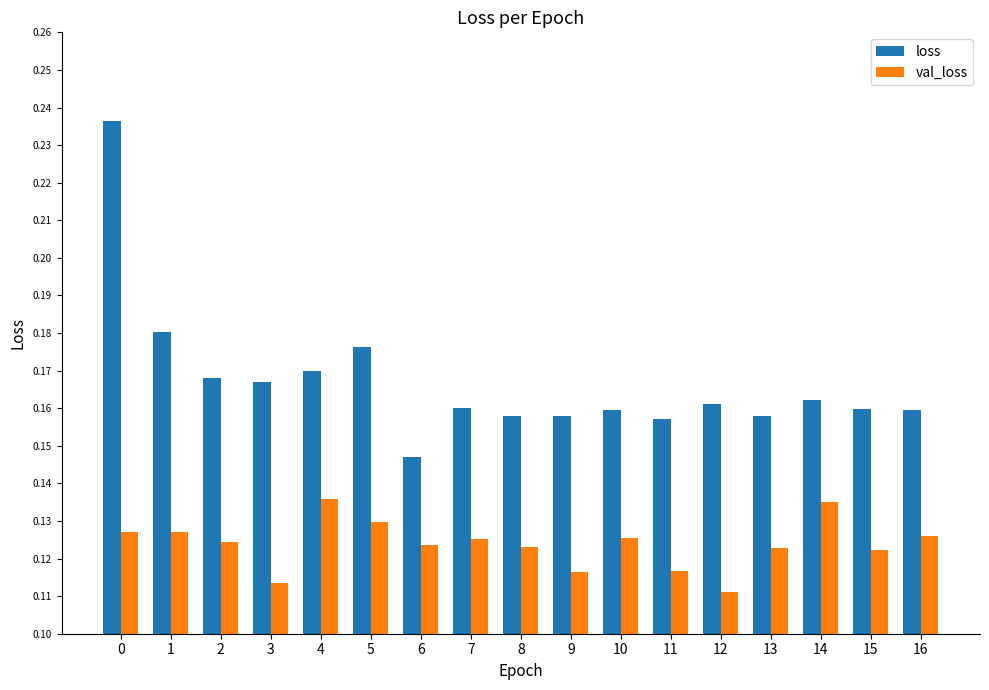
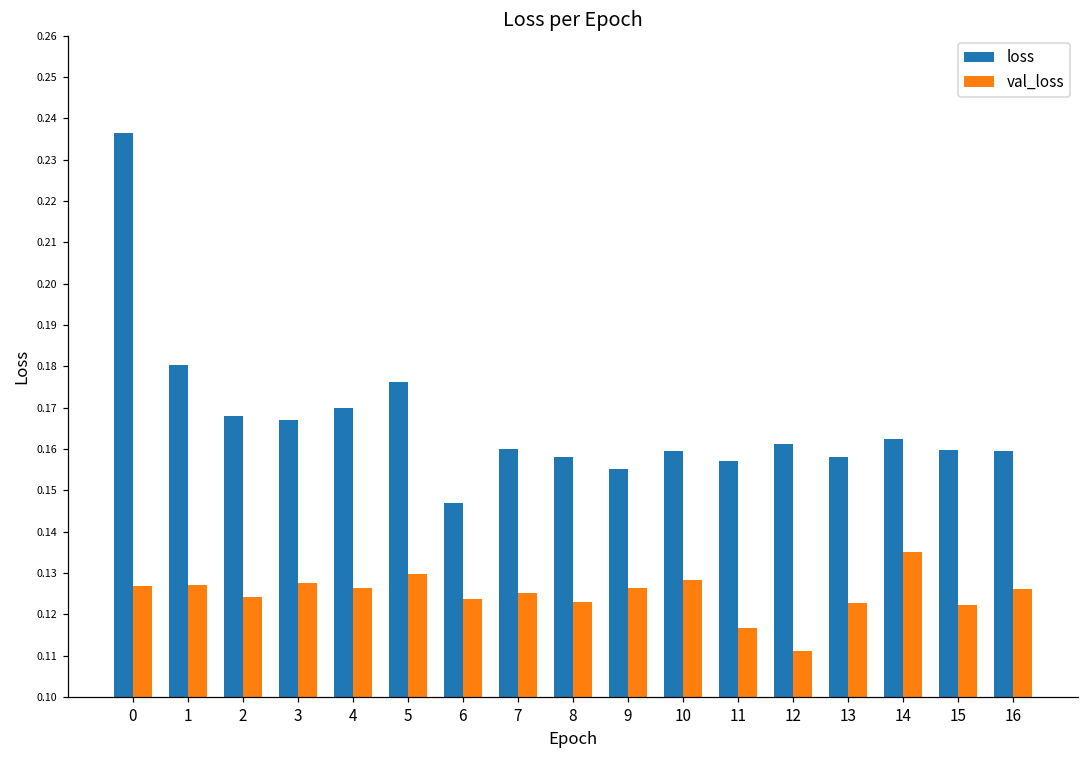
  {
    "loss": {
      "0": 0.236,
      "1": 0.180,
      "2": 0.168,
      "3": 0.167,
      "4": 0.170,
      "5": 0.176,
      "6": 0.147,
      "7": 0.160,
      "8": 0.158,
-     "9": 0.158,
+     "9": 0.155,
      "10": 0.160,
      "11": 0.157,
      "12": 0.161,
      "13": 0.158,
      "14": 0.162,
      "15": 0.160,
      "16": 0.159
    },
    "val_loss": {
      "0": 0.127,
      "1": 0.127,
      "2": 0.124,
-     "3": 0.114,
-     "4": 0.136,
+     "3": 0.127,
+     "4": 0.127,
      "5": 0.130,
      "6": 0.124,
      "7": 0.125,
      "8": 0.123,
-     "9": 0.116,
-     "10": 0.126,
+     "9": 0.126,
+     "10": 0.128,
      "11": 0.117,
      "12": 0.111,
      "13": 0.123,
      "14": 0.135,
      "15": 0.122,
      "16": 0.126
    }
  }
